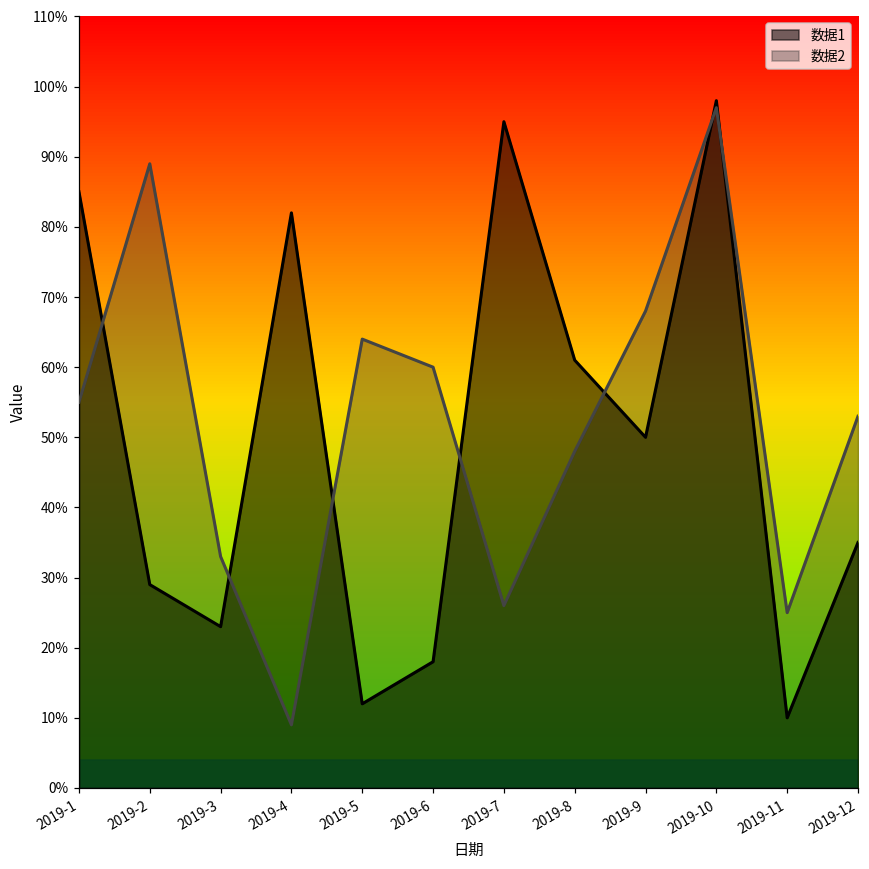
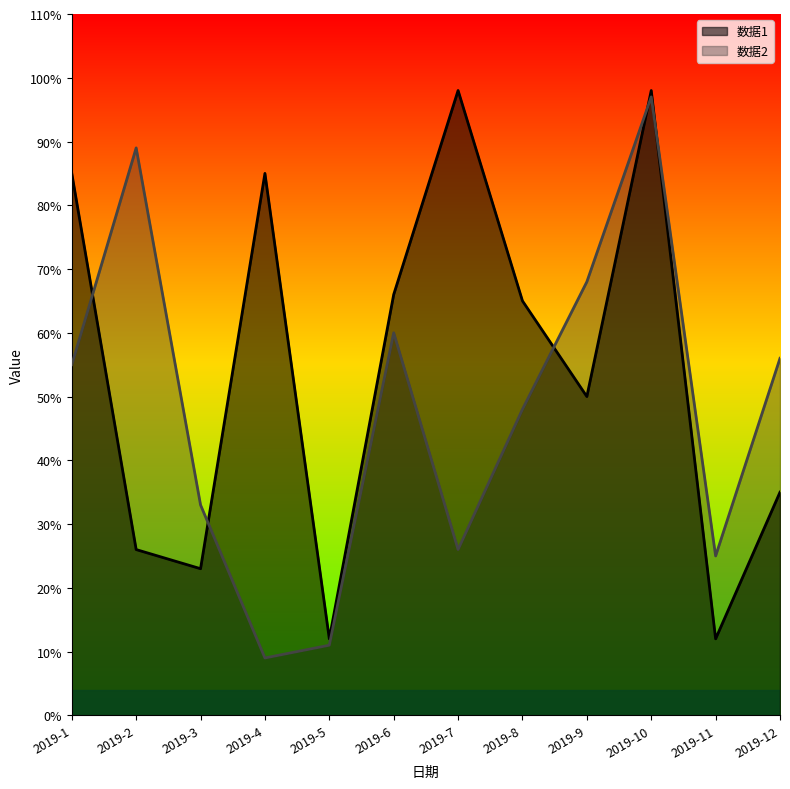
  {
    "数据1": {
      "2019-1": "85%",
-     "2019-2": "29%",
+     "2019-2": "26%",
      "2019-3": "23%",
-     "2019-4": "82%",
+     "2019-4": "85%",
      "2019-5": "12%",
-     "2019-6": "18%",
-     "2019-7": "95%",
-     "2019-8": "61%",
+     "2019-6": "66%",
+     "2019-7": "98%",
+     "2019-8": "65%",
      "2019-9": "50%",
      "2019-10": "98%",
-     "2019-11": "10%",
+     "2019-11": "12%",
      "2019-12": "35%"
    },
    "数据2": {
      "2019-1": "55%",
      "2019-2": "89%",
      "2019-3": "33%",
      "2019-4": "9%",
-     "2019-5": "64%",
+     "2019-5": "11%",
      "2019-6": "60%",
      "2019-7": "26%",
      "2019-8": "48%",
      "2019-9": "68%",
      "2019-10": "97%",
      "2019-11": "25%",
-     "2019-12": "53%"
+     "2019-12": "56%"
    }
  }
